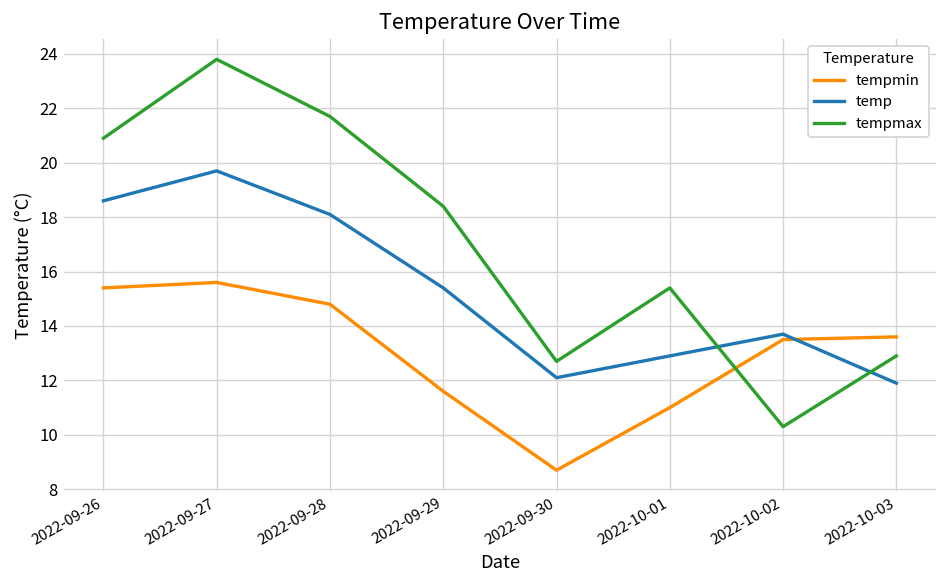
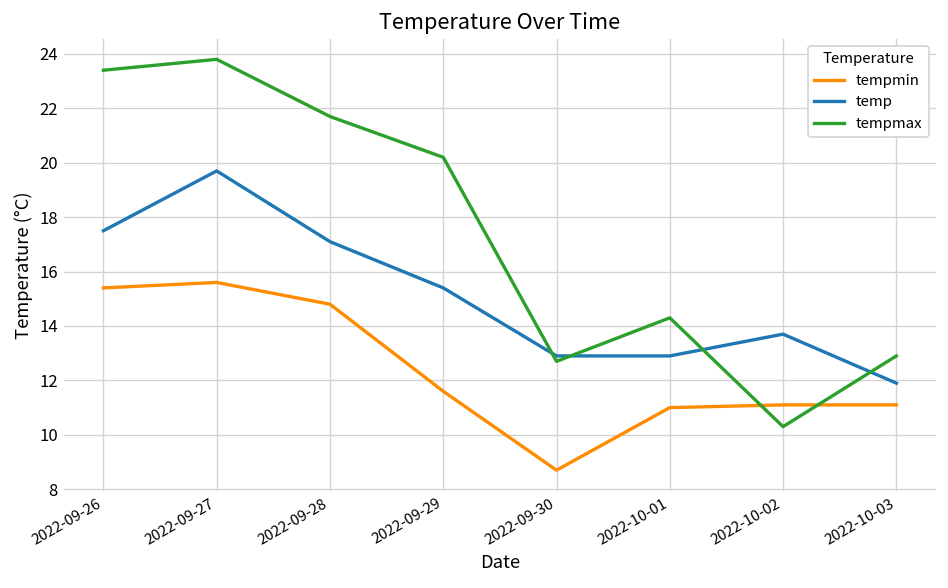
  {
    "tempmin": {
      "2022-09-26": 15.4,
      "2022-09-27": 15.6,
      "2022-09-28": 14.8,
      "2022-09-29": 11.6,
      "2022-09-30": 8.7,
      "2022-10-01": 11.0,
-     "2022-10-02": 13.5,
-     "2022-10-03": 13.6
+     "2022-10-02": 11.1,
+     "2022-10-03": 11.1
    },
    "temp": {
-     "2022-09-26": 18.6,
+     "2022-09-26": 17.5,
      "2022-09-27": 19.7,
-     "2022-09-28": 18.1,
+     "2022-09-28": 17.1,
      "2022-09-29": 15.4,
-     "2022-09-30": 12.1,
+     "2022-09-30": 12.9,
      "2022-10-01": 12.9,
      "2022-10-02": 13.7,
      "2022-10-03": 11.9
    },
    "tempmax": {
-     "2022-09-26": 20.9,
+     "2022-09-26": 23.4,
      "2022-09-27": 23.8,
      "2022-09-28": 21.7,
-     "2022-09-29": 18.4,
+     "2022-09-29": 20.2,
      "2022-09-30": 12.7,
-     "2022-10-01": 15.4,
+     "2022-10-01": 14.3,
      "2022-10-02": 10.3,
      "2022-10-03": 12.9
    }
  }
